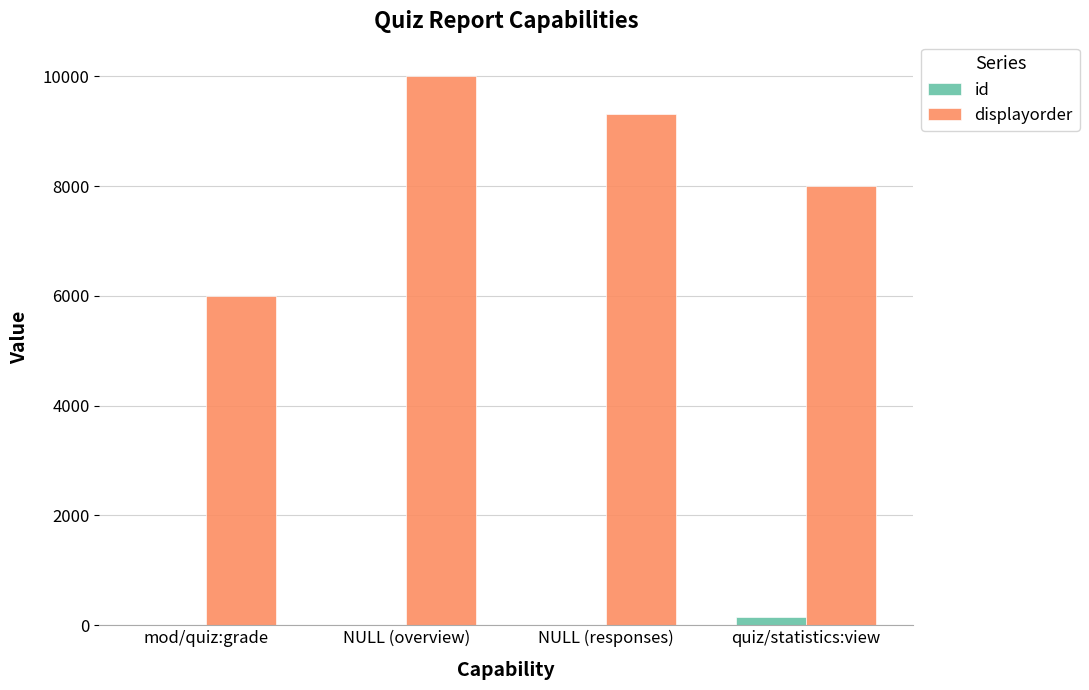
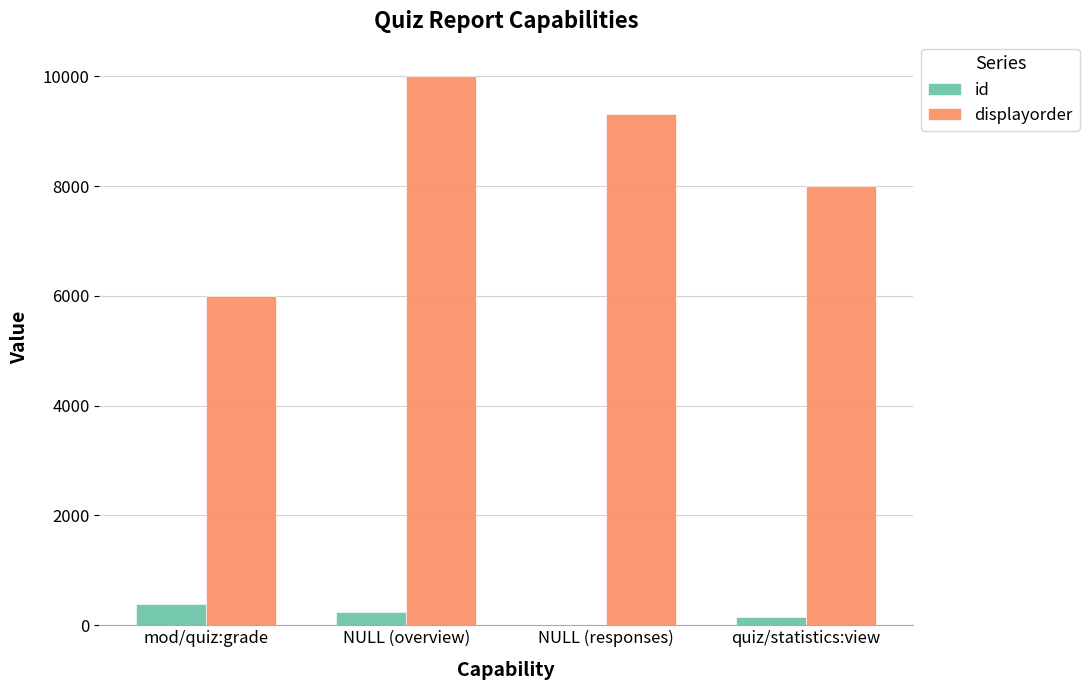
  {
    "id": {
-     "mod/quiz:grade": 0,
-     "NULL (overview)": 0,
+     "mod/quiz:grade": 400,
+     "NULL (overview)": 200,
      "quiz/statistics:view": 200
    },
    "displayorder": {
      "mod/quiz:grade": 6000,
      "NULL (overview)": 10000,
      "NULL (responses)": 9300,
      "quiz/statistics:view": 8000
    }
  }
